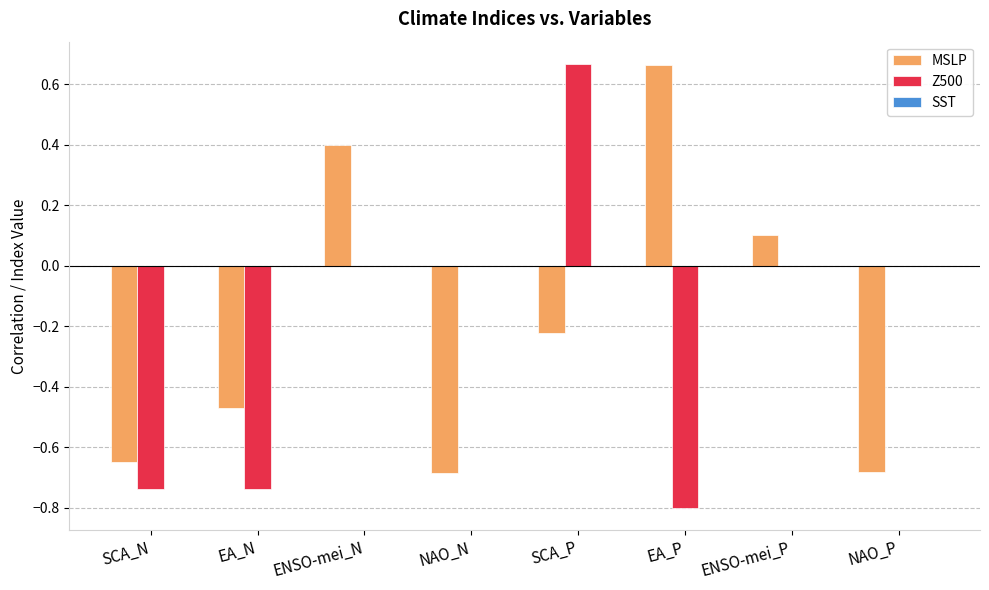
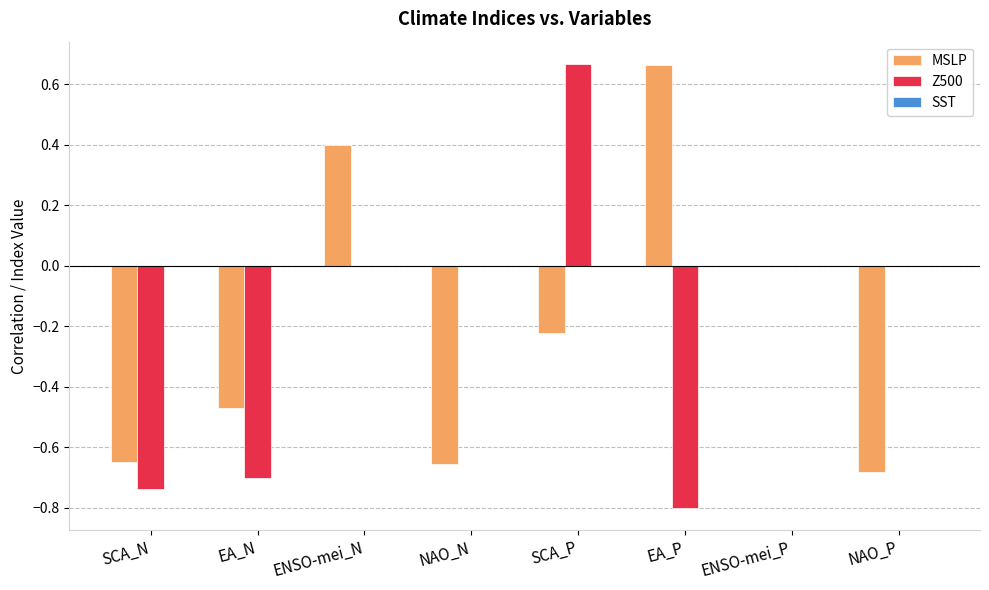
  {
    "MSLP": {
      "SCA_N": -0.65,
      "EA_N": -0.47,
      "ENSO-mei_N": 0.40,
-     "NAO_N": -0.68,
+     "NAO_N": -0.65,
      "SCA_P": -0.22,
      "EA_P": 0.66,
-     "ENSO-mei_P": 0.1,
+     "ENSO-mei_P": 0.0,
      "NAO_P": -0.68
    },
    "Z500": {
      "SCA_N": -0.74,
-     "EA_N": -0.74,
+     "EA_N": -0.70,
      "ENSO-mei_N": 0.00,
      "NAO_N": 0.00,
      "SCA_P": 0.67,
      "EA_P": -0.80,
      "ENSO-mei_P": 0.00,
      "NAO_P": 0.00
    },
    "SST": {
      "SCA_N": 0.00,
      "EA_N": 0.00,
      "ENSO-mei_N": 0.00,
      "NAO_N": 0.00,
      "SCA_P": 0.00,
      "EA_P": 0.00,
      "ENSO-mei_P": 0.00,
      "NAO_P": 0.00
    }
  }
